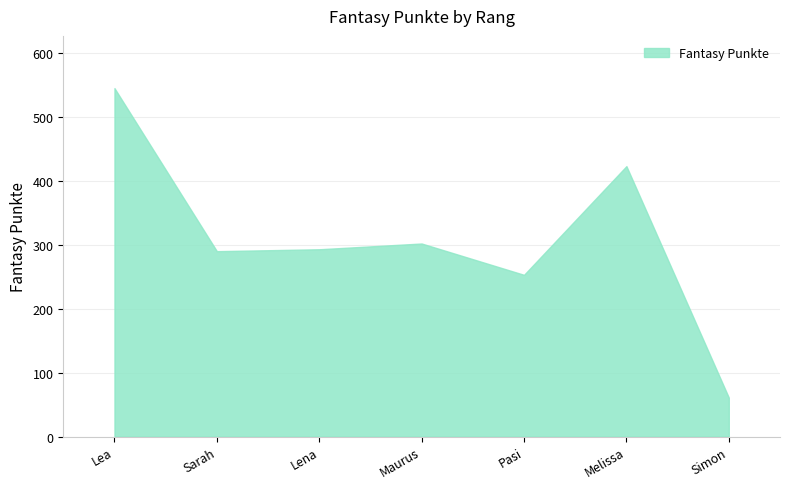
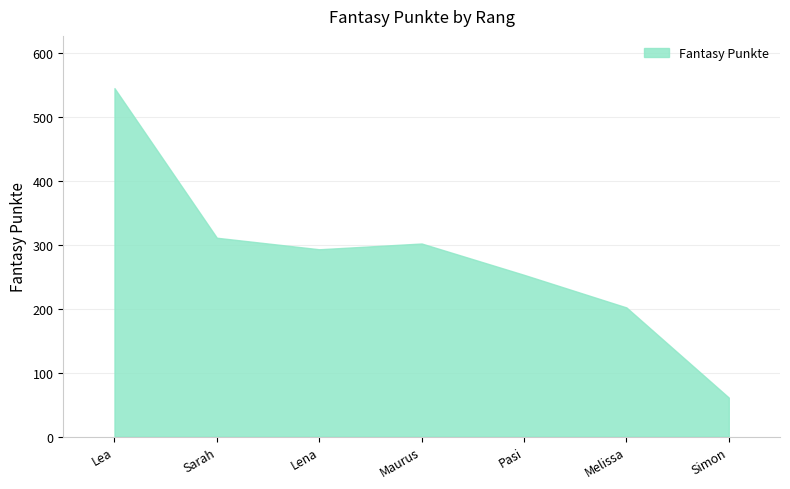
  {
    "Lea": 550,
-   "Sarah": 290,
+   "Sarah": 310,
    "Lena": 290,
    "Maurus": 300,
    "Pasi": 250,
-   "Melissa": 420,
+   "Melissa": 200,
    "Simon": 60
  }
